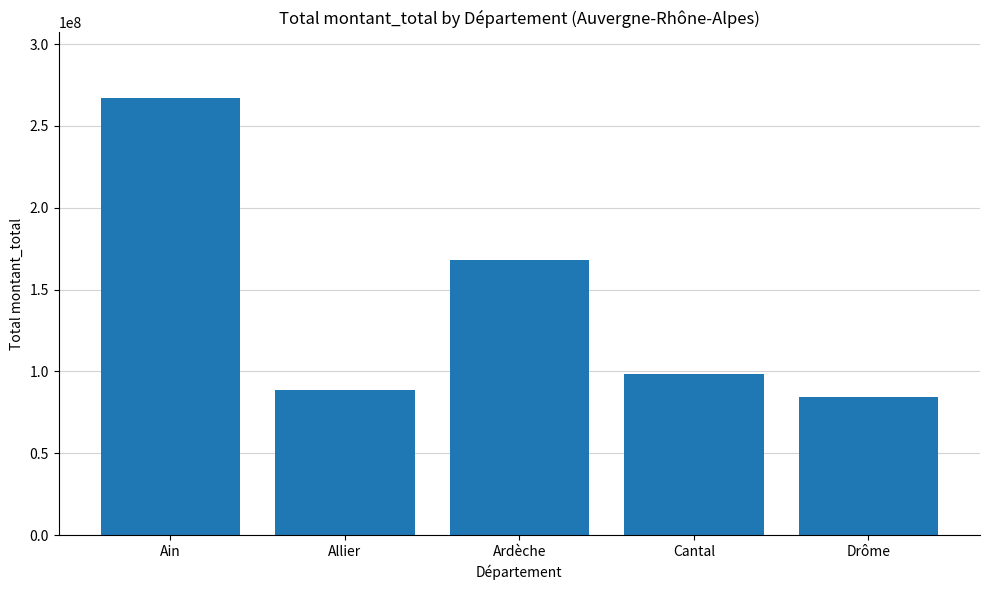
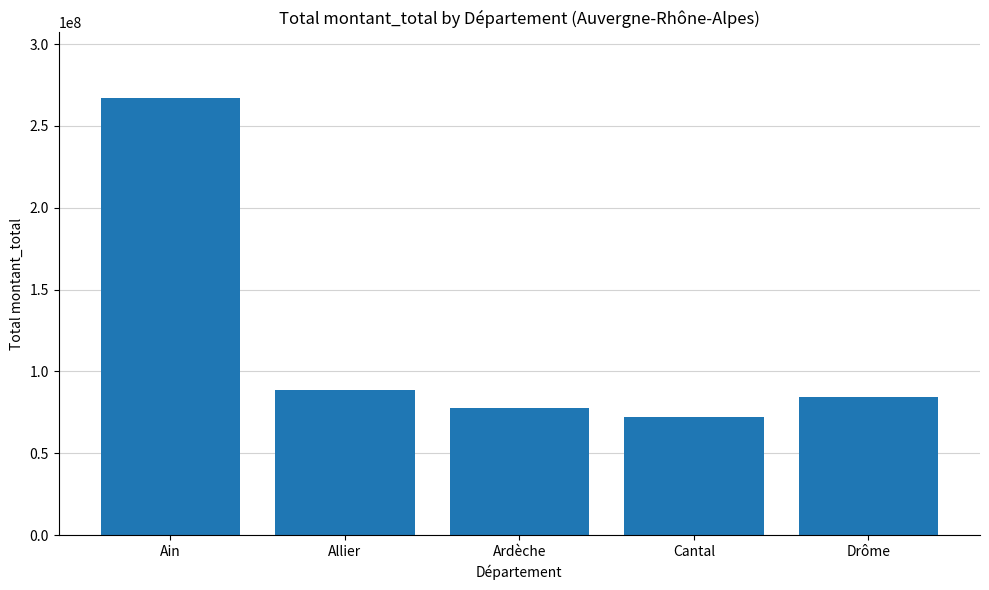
  {
    "Ain": 267000000,
    "Allier": 89000000,
-   "Ardèche": 168000000,
-   "Cantal": 98000000,
+   "Ardèche": 78000000,
+   "Cantal": 72000000,
    "Drôme": 84000000
  }
